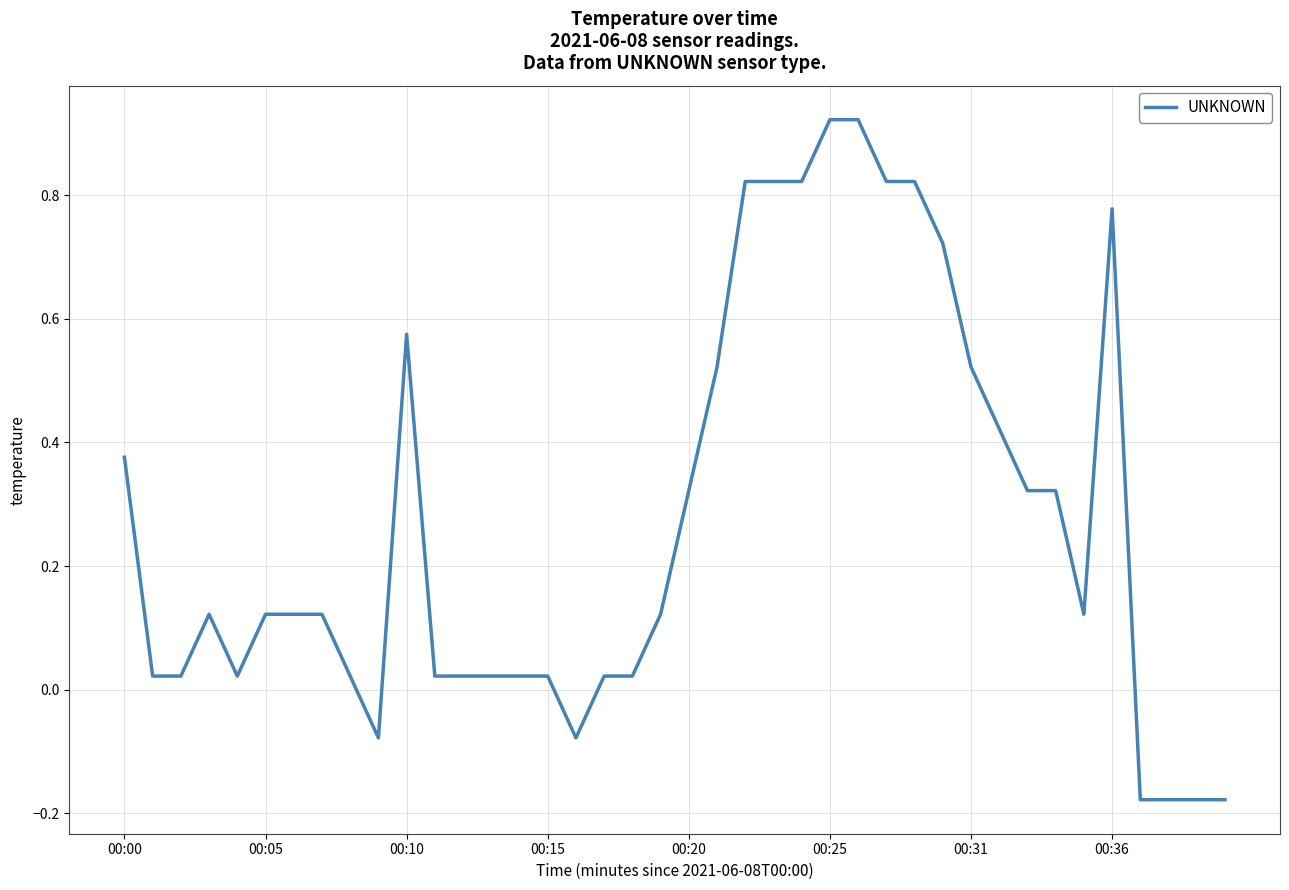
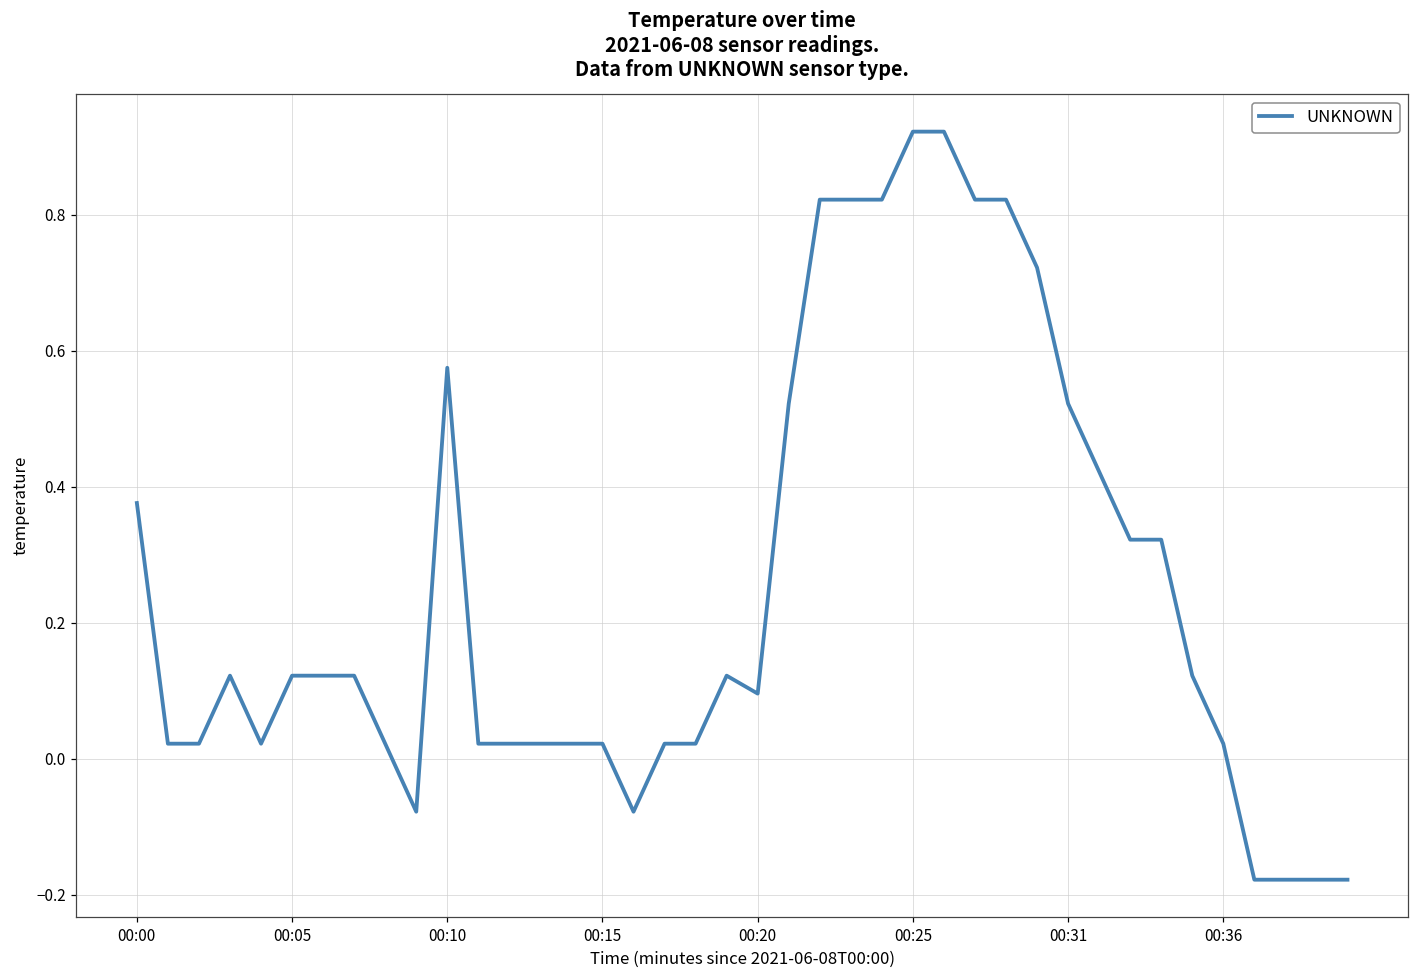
  {
    "00:00": 0.38,
    "00:05": 0.12,
    "00:10": 0.57,
    "00:15": 0.02,
-   "00:20": 0.32,
+   "00:20": 0.10,
    "00:25": 0.92,
    "00:31": 0.52,
-   "00:36": 0.78
+   "00:36": 0.02
  }
